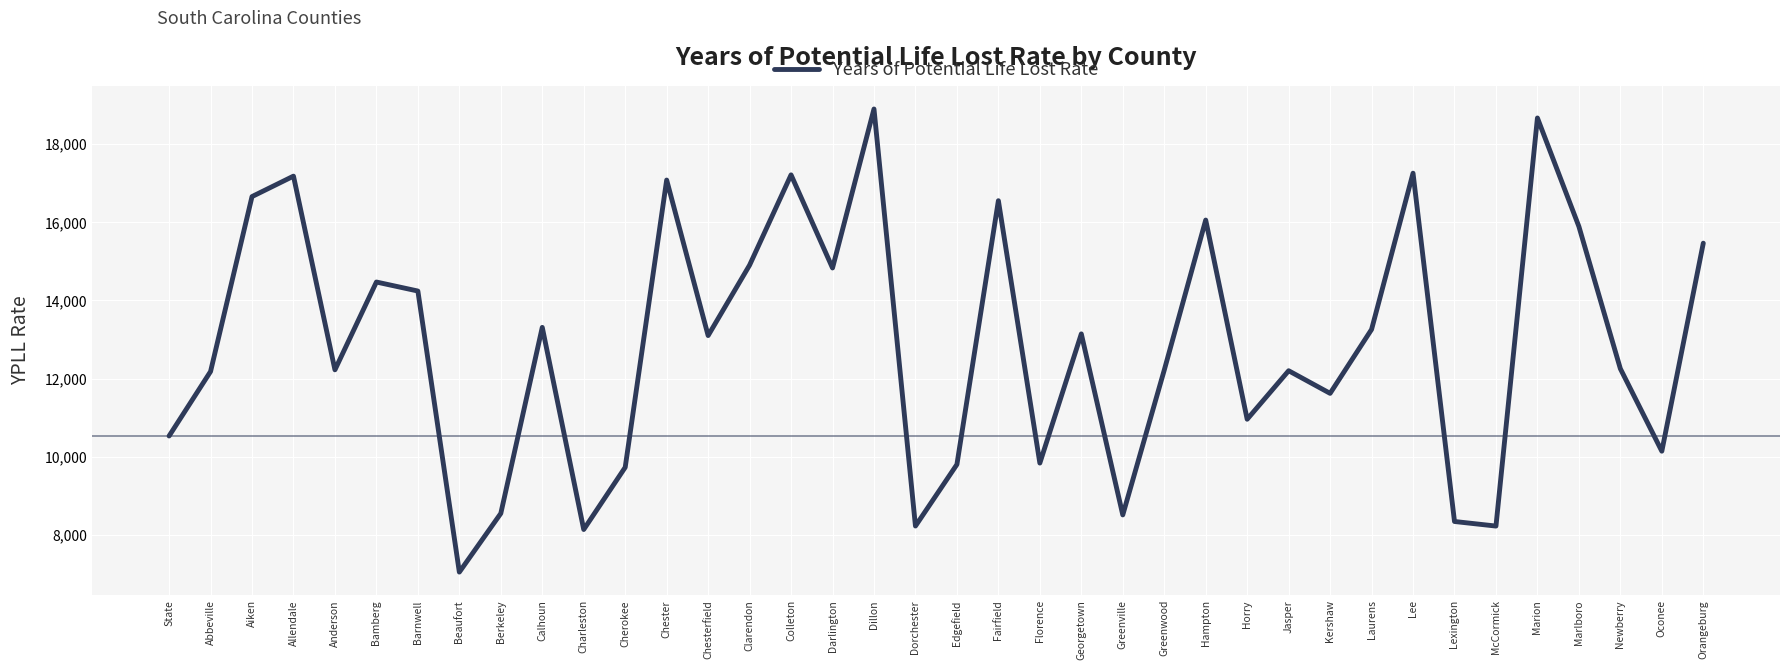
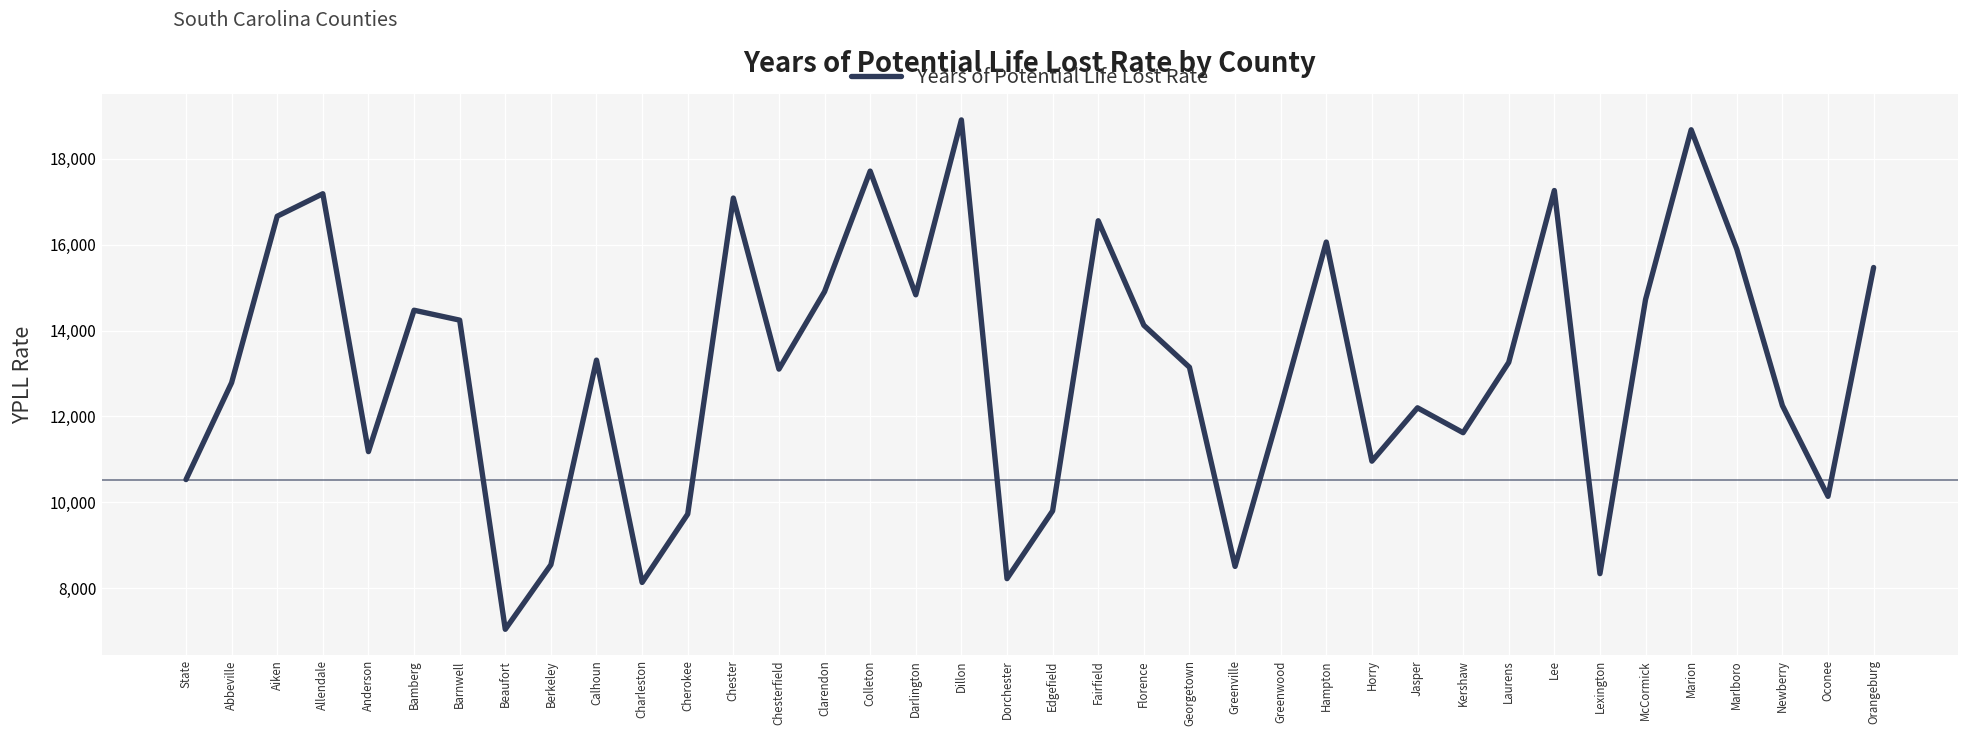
  {
    "State": "10,500",
-   "Abbeville": "12,200",
+   "Abbeville": "12,800",
    "Aiken": "16,700",
    "Allendale": "17,200",
-   "Anderson": "12,200",
+   "Anderson": "11,200",
    "Bamberg": "14,500",
    "Barnwell": "14,200",
    "Beaufort": "7,000",
    "Berkeley": "8,500",
    "Calhoun": "13,300",
    "Charleston": "8,100",
    "Cherokee": "9,700",
    "Chester": "17,100",
    "Chesterfield": "13,100",
    "Clarendon": "14,900",
-   "Colleton": "17,200",
+   "Colleton": "17,700",
    "Darlington": "14,800",
    "Dillon": "18,900",
    "Dorchester": "8,200",
    "Edgefield": "9,800",
    "Fairfield": "16,600",
-   "Florence": "9,800",
+   "Florence": "14,100",
    "Georgetown": "13,100",
    "Greenville": "8,500",
    "Greenwood": "12,200",
    "Hampton": "16,100",
    "Horry": "11,000",
    "Jasper": "12,200",
    "Kershaw": "11,600",
    "Laurens": "13,300",
    "Lee": "17,300",
    "Lexington": "8,300",
-   "McCormick": "8,200",
+   "McCormick": "14,700",
    "Marion": "18,700",
    "Marlboro": "15,900",
    "Newberry": "12,300",
    "Oconee": "10,100",
    "Orangeburg": "15,500"
  }
